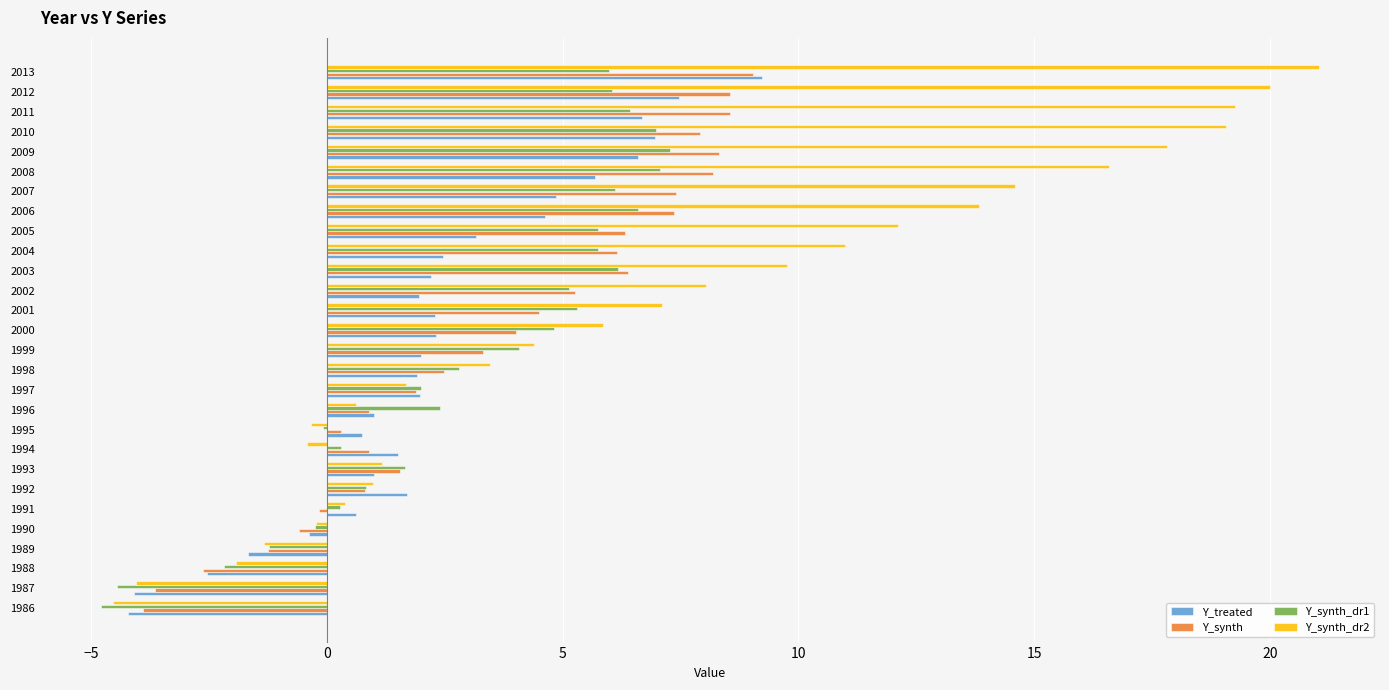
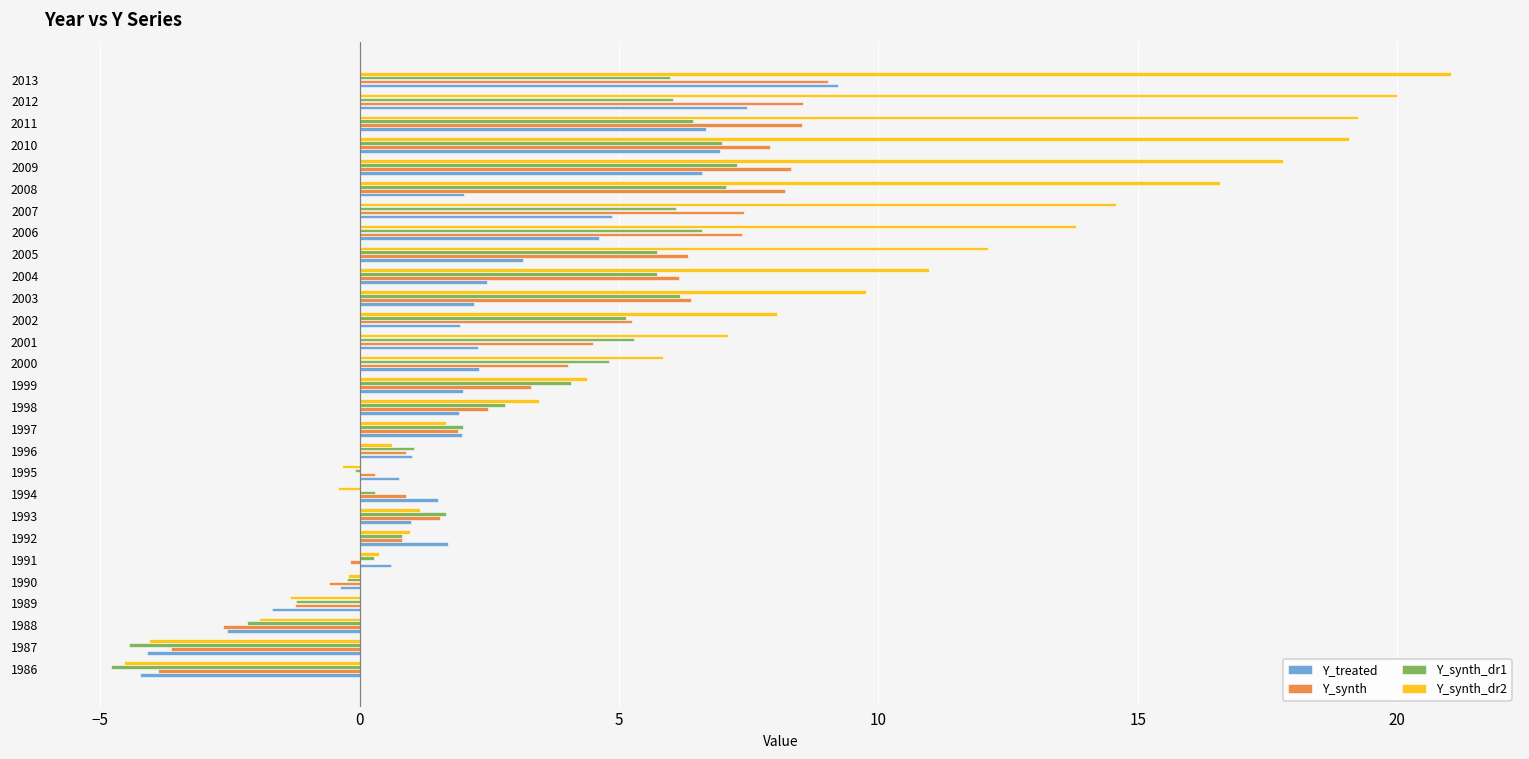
  {
    "Y_treated": {
      "2013": 9.2,
      "2012": 7.5,
      "2011": 6.7,
      "2010": 6.9,
      "2009": 6.6,
-     "2008": 5.7,
+     "2008": 2.0,
      "2007": 4.9,
      "2006": 4.6,
      "2005": 3.2,
      "2004": 2.5,
      "2003": 2.2,
      "2002": 1.9,
      "2001": 2.3,
      "2000": 2.3,
      "1999": 2.0,
      "1998": 1.9,
      "1997": 2.0,
      "1996": 1.0,
      "1995": 0.8,
      "1994": 1.5,
      "1993": 1.0,
      "1992": 1.7,
      "1991": 0.6,
      "1990": -0.4,
      "1989": -1.7,
      "1988": -2.5,
      "1987": -4.1,
      "1986": -4.2
    },
    "Y_synth": {
      "2013": 9.0,
      "2012": 8.5,
      "2011": 8.5,
      "2010": 7.9,
      "2009": 8.3,
      "2008": 8.2,
      "2007": 7.4,
      "2006": 7.4,
      "2005": 6.3,
      "2004": 6.2,
      "2003": 6.4,
      "2002": 5.3,
      "2001": 4.5,
      "2000": 4.0,
      "1999": 3.3,
      "1998": 2.5,
      "1997": 1.9,
      "1996": 0.9,
      "1995": 0.3,
      "1994": 0.9,
      "1993": 1.6,
      "1992": 0.8,
      "1991": -0.2,
      "1990": -0.6,
      "1989": -1.2,
      "1988": -2.6,
      "1987": -3.6,
      "1986": -3.9
    },
    "Y_synth_dr1": {
      "2013": 6.0,
      "2012": 6.0,
      "2011": 6.4,
      "2010": 7.0,
      "2009": 7.3,
      "2008": 7.1,
      "2007": 6.1,
      "2006": 6.6,
      "2005": 5.7,
      "2004": 5.7,
      "2003": 6.2,
      "2002": 5.1,
      "2001": 5.3,
      "2000": 4.8,
      "1999": 4.1,
      "1998": 2.8,
      "1997": 2.0,
-     "1996": 2.4,
+     "1996": 1.0,
      "1995": -0.1,
      "1994": 0.3,
      "1993": 1.7,
      "1992": 0.8,
      "1991": 0.3,
      "1990": -0.3,
      "1989": -1.2,
      "1988": -2.2,
      "1987": -4.5,
      "1986": -4.8
    },
    "Y_synth_dr2": {
      "2013": 21.0,
      "2012": 20.0,
      "2011": 19.3,
      "2010": 19.1,
      "2009": 17.8,
      "2008": 16.6,
      "2007": 14.6,
      "2006": 13.8,
      "2005": 12.1,
      "2004": 11.0,
      "2003": 9.8,
      "2002": 8.0,
      "2001": 7.1,
      "2000": 5.8,
      "1999": 4.4,
      "1998": 3.5,
      "1997": 1.7,
      "1996": 0.6,
      "1995": -0.3,
      "1994": -0.4,
      "1993": 1.2,
      "1992": 1.0,
      "1991": 0.4,
      "1990": -0.2,
      "1989": -1.3,
      "1988": -1.9,
      "1987": -4.1,
      "1986": -4.5
    }
  }
